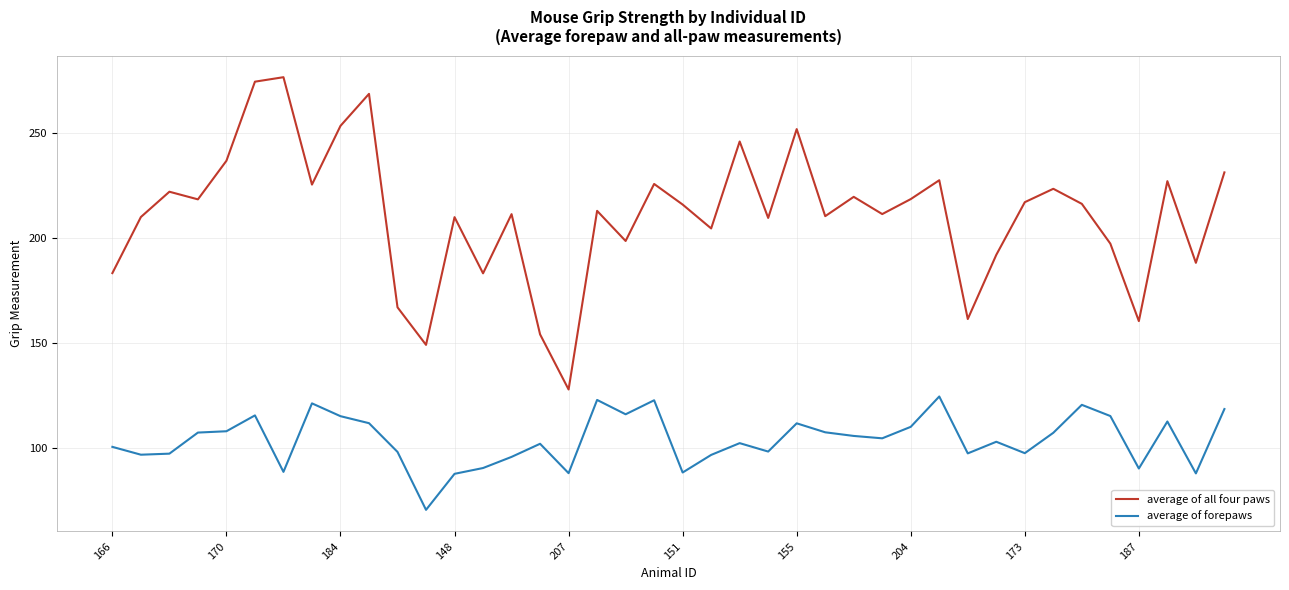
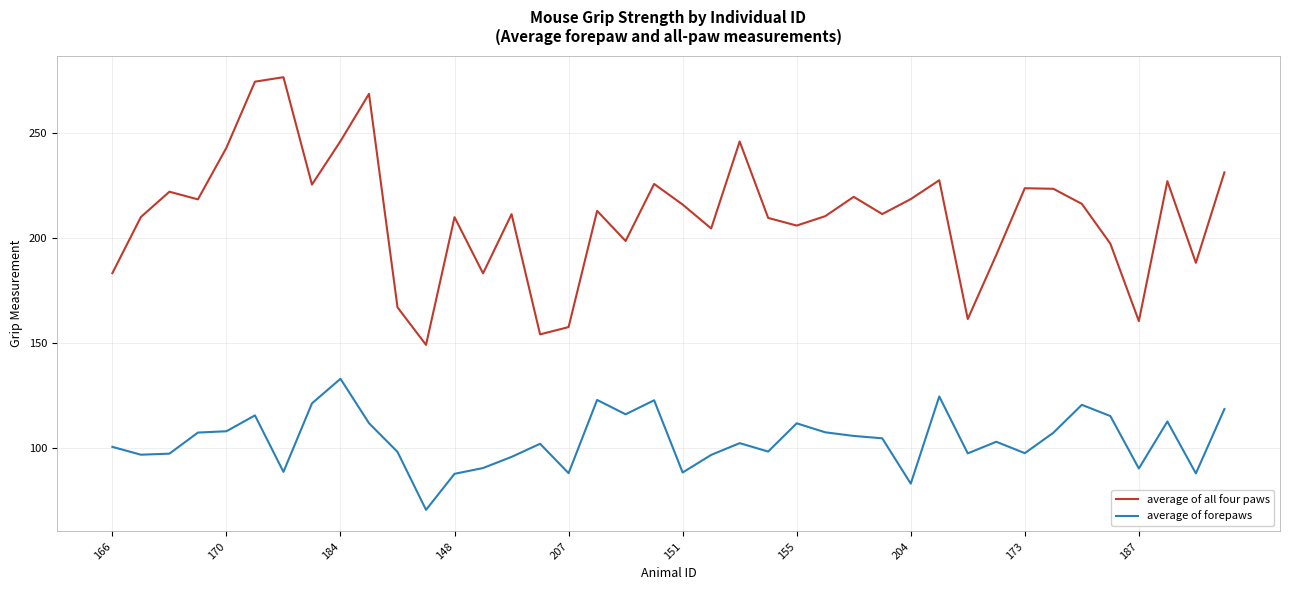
  {
    "average of all four paws": {
      "166": 183,
-     "170": 237,
-     "184": 253,
+     "170": 243,
+     "184": 246,
      "148": 210,
-     "207": 128,
+     "207": 158,
      "151": 216,
-     "155": 252,
+     "155": 206,
      "204": 219,
-     "173": 217,
+     "173": 224,
      "187": 161
    },
    "average of forepaws": {
      "166": 101,
      "170": 108,
-     "184": 115,
+     "184": 133,
      "148": 88,
      "207": 88,
      "151": 89,
      "155": 112,
-     "204": 110,
+     "204": 83,
      "173": 98,
      "187": 90
    }
  }
